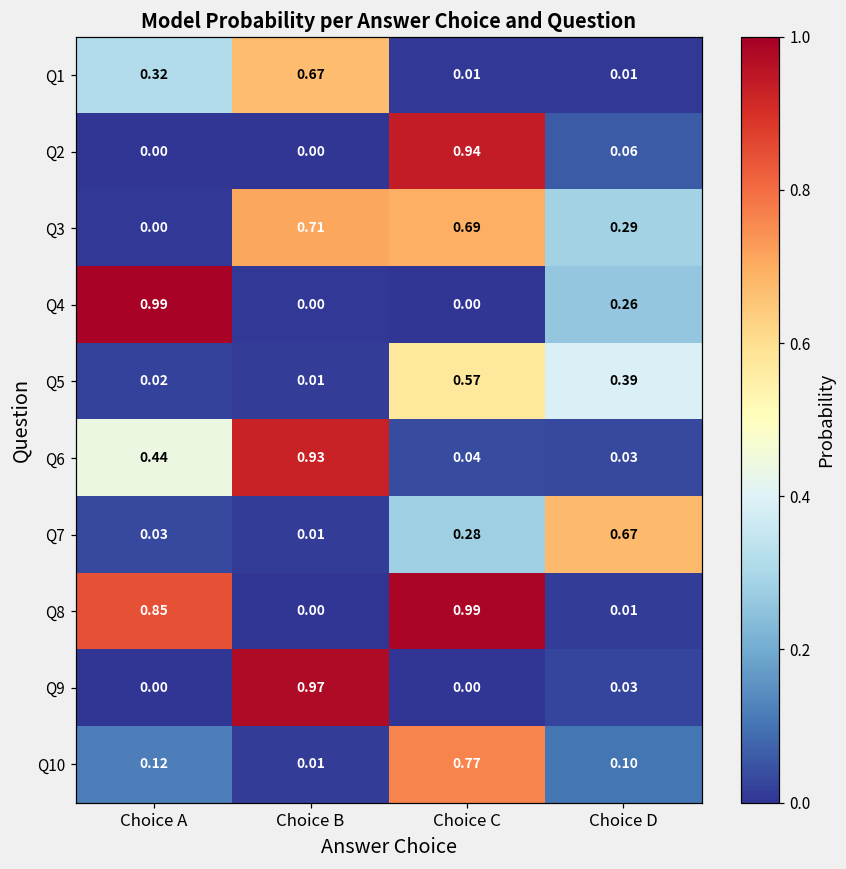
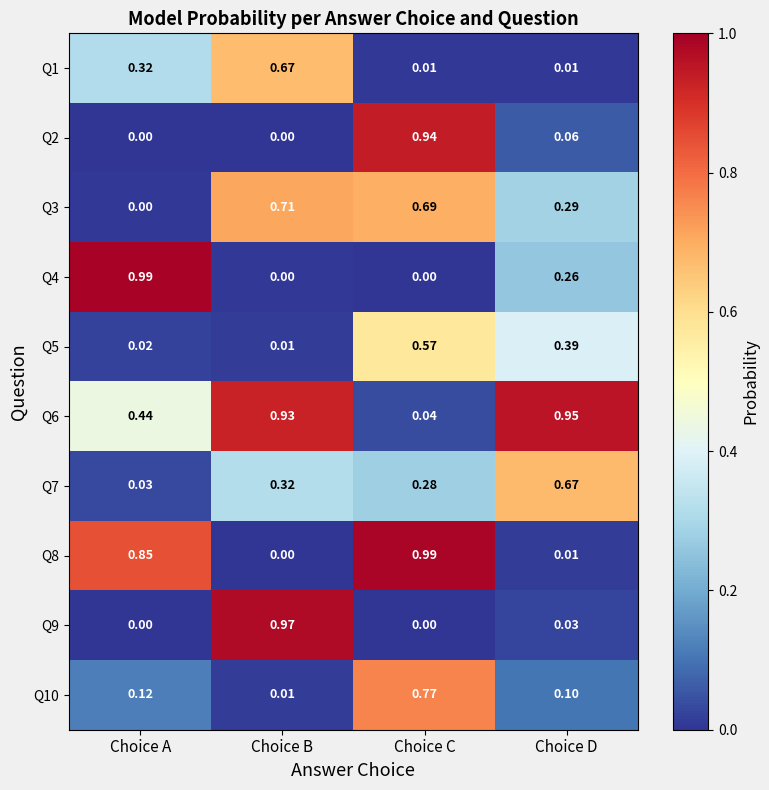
  {
    "Q1": {
      "Choice A": 0.32,
      "Choice B": 0.67,
      "Choice C": 0.01,
      "Choice D": 0.01
    },
    "Q2": {
      "Choice A": 0.00,
      "Choice B": 0.00,
      "Choice C": 0.94,
      "Choice D": 0.06
    },
    "Q3": {
      "Choice A": 0.00,
      "Choice B": 0.71,
      "Choice C": 0.69,
      "Choice D": 0.29
    },
    "Q4": {
      "Choice A": 0.99,
      "Choice B": 0.00,
      "Choice C": 0.00,
      "Choice D": 0.26
    },
    "Q5": {
      "Choice A": 0.02,
      "Choice B": 0.01,
      "Choice C": 0.57,
      "Choice D": 0.39
    },
    "Q6": {
      "Choice A": 0.44,
      "Choice B": 0.93,
      "Choice C": 0.04,
-     "Choice D": 0.03
+     "Choice D": 0.95
    },
    "Q7": {
      "Choice A": 0.03,
-     "Choice B": 0.01,
+     "Choice B": 0.32,
      "Choice C": 0.28,
      "Choice D": 0.67
    },
    "Q8": {
      "Choice A": 0.85,
      "Choice B": 0.00,
      "Choice C": 0.99,
      "Choice D": 0.01
    },
    "Q9": {
      "Choice A": 0.00,
      "Choice B": 0.97,
      "Choice C": 0.00,
      "Choice D": 0.03
    },
    "Q10": {
      "Choice A": 0.12,
      "Choice B": 0.01,
      "Choice C": 0.77,
      "Choice D": 0.10
    }
  }
